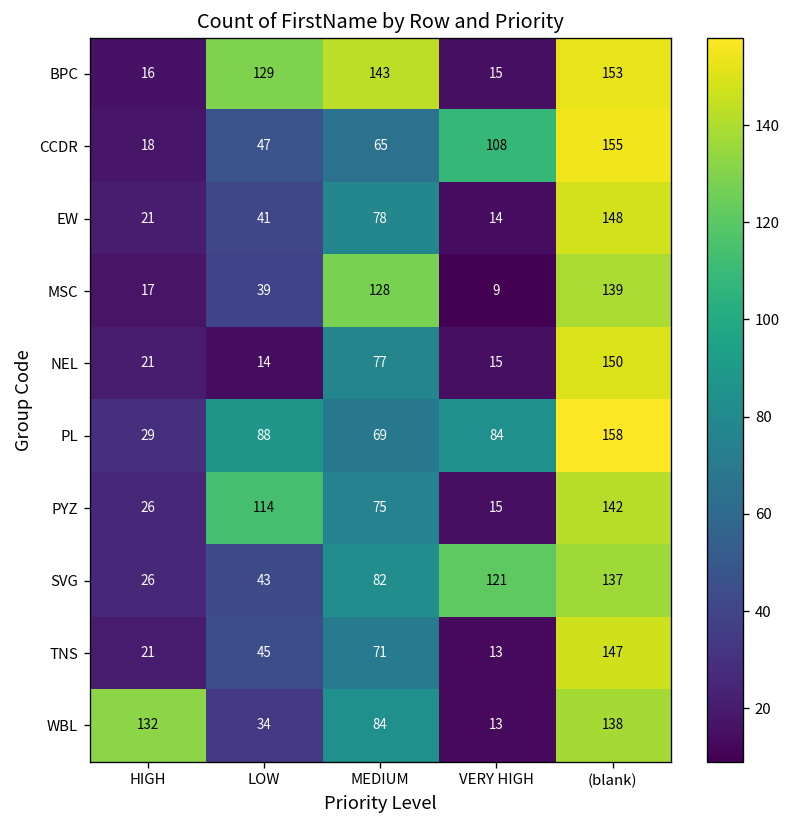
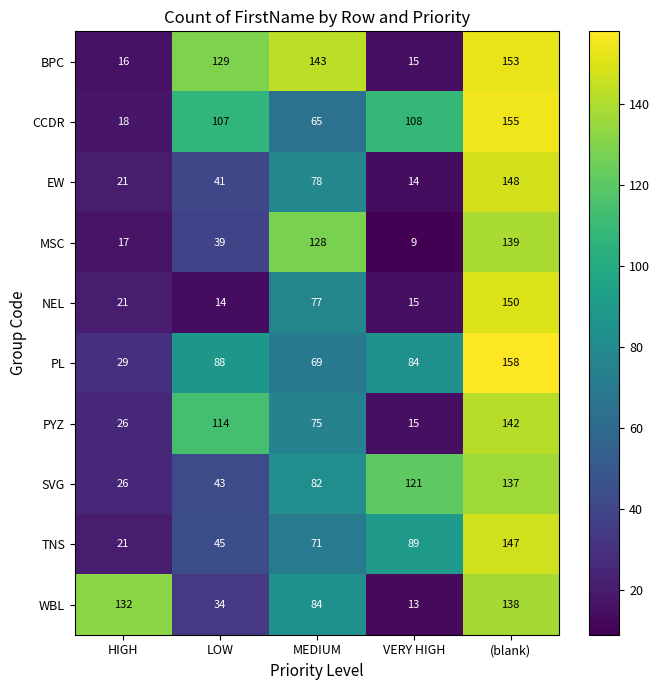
  {
    "BPC": {
      "HIGH": 16,
      "LOW": 129,
      "MEDIUM": 143,
      "VERY HIGH": 15,
      "(blank)": 153
    },
    "CCDR": {
      "HIGH": 18,
-     "LOW": 47,
+     "LOW": 107,
      "MEDIUM": 65,
      "VERY HIGH": 108,
      "(blank)": 155
    },
    "EW": {
      "HIGH": 21,
      "LOW": 41,
      "MEDIUM": 78,
      "VERY HIGH": 14,
      "(blank)": 148
    },
    "MSC": {
      "HIGH": 17,
      "LOW": 39,
      "MEDIUM": 128,
      "VERY HIGH": 9,
      "(blank)": 139
    },
    "NEL": {
      "HIGH": 21,
      "LOW": 14,
      "MEDIUM": 77,
      "VERY HIGH": 15,
      "(blank)": 150
    },
    "PL": {
      "HIGH": 29,
      "LOW": 88,
      "MEDIUM": 69,
      "VERY HIGH": 84,
      "(blank)": 158
    },
    "PYZ": {
      "HIGH": 26,
      "LOW": 114,
      "MEDIUM": 75,
      "VERY HIGH": 15,
      "(blank)": 142
    },
    "SVG": {
      "HIGH": 26,
      "LOW": 43,
      "MEDIUM": 82,
      "VERY HIGH": 121,
      "(blank)": 137
    },
    "TNS": {
      "HIGH": 21,
      "LOW": 45,
      "MEDIUM": 71,
-     "VERY HIGH": 13,
+     "VERY HIGH": 89,
      "(blank)": 147
    },
    "WBL": {
      "HIGH": 132,
      "LOW": 34,
      "MEDIUM": 84,
      "VERY HIGH": 13,
      "(blank)": 138
    }
  }
